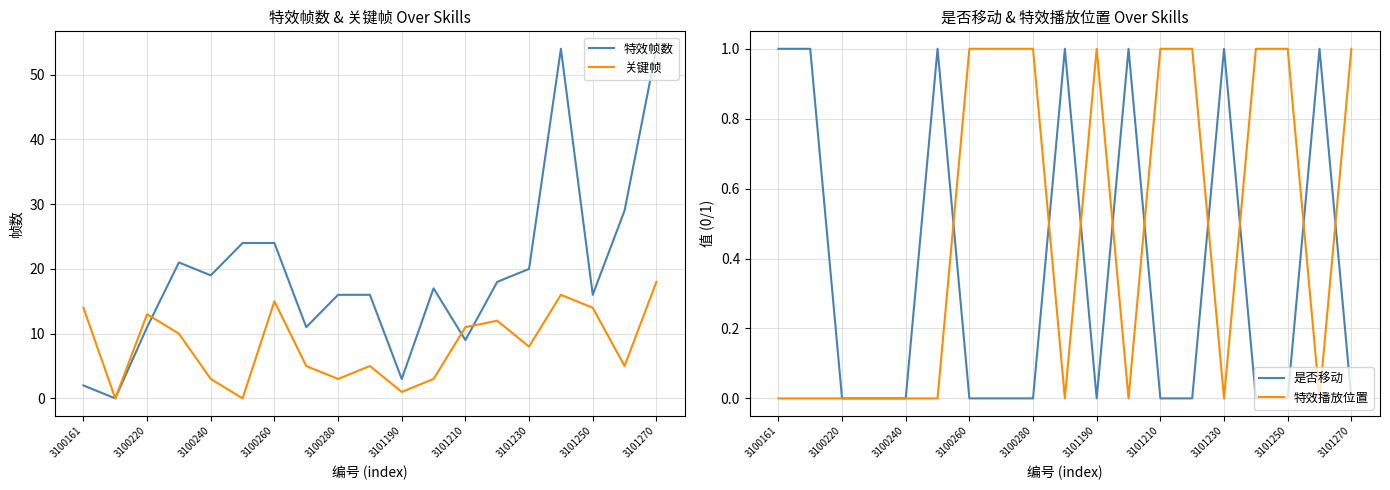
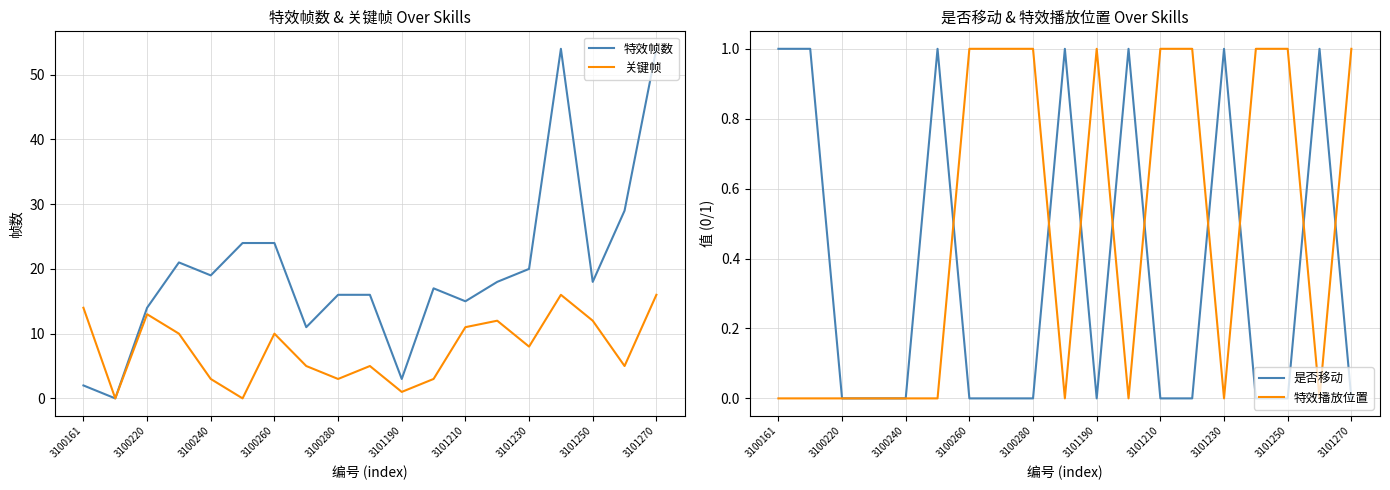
  {
    "特效帧数 & 关键帧 Over Skills": {
      "特效帧数": {
        "3100161": 2,
-       "3100220": 11,
+       "3100220": 14,
        "3100240": 19,
        "3100260": 24,
        "3100280": 16,
        "3101190": 3,
-       "3101210": 9,
+       "3101210": 15,
        "3101230": 20,
-       "3101250": 16
+       "3101250": 18
      },
      "关键帧": {
        "3100161": 14,
        "3100220": 13,
        "3100240": 3,
-       "3100260": 15,
+       "3100260": 10,
        "3100280": 3,
        "3101190": 1,
        "3101210": 11,
        "3101230": 8,
-       "3101250": 14,
-       "3101270": 18
+       "3101250": 12,
+       "3101270": 16
      }
    },
    "是否移动 & 特效播放位置 Over Skills": {
      "是否移动": {
        "3100161": 1.00,
        "3100260": 0.00,
        "3100280": 0.00,
        "3101190": 0.00,
        "3101210": 0.00,
        "3101230": 1.00
      },
      "特效播放位置": {
        "3100161": 0.00,
        "3100260": 1.00,
        "3100280": 1.00,
        "3101190": 1.00,
        "3101210": 1.00,
        "3101230": 0.00,
        "3101250": 1.00,
        "3101270": 1.00
      }
    }
  }
